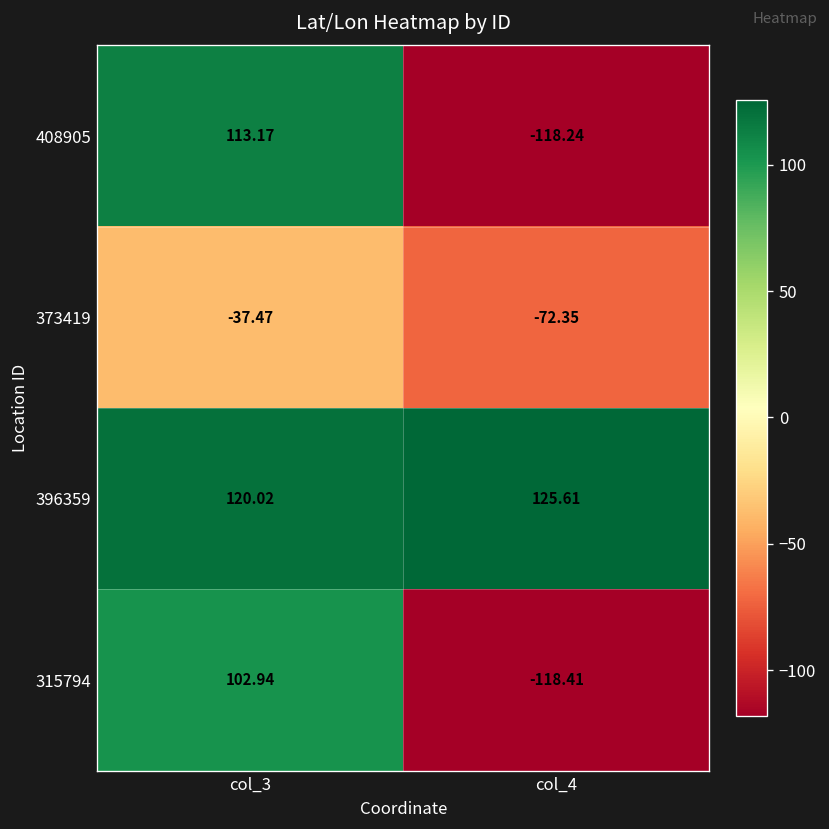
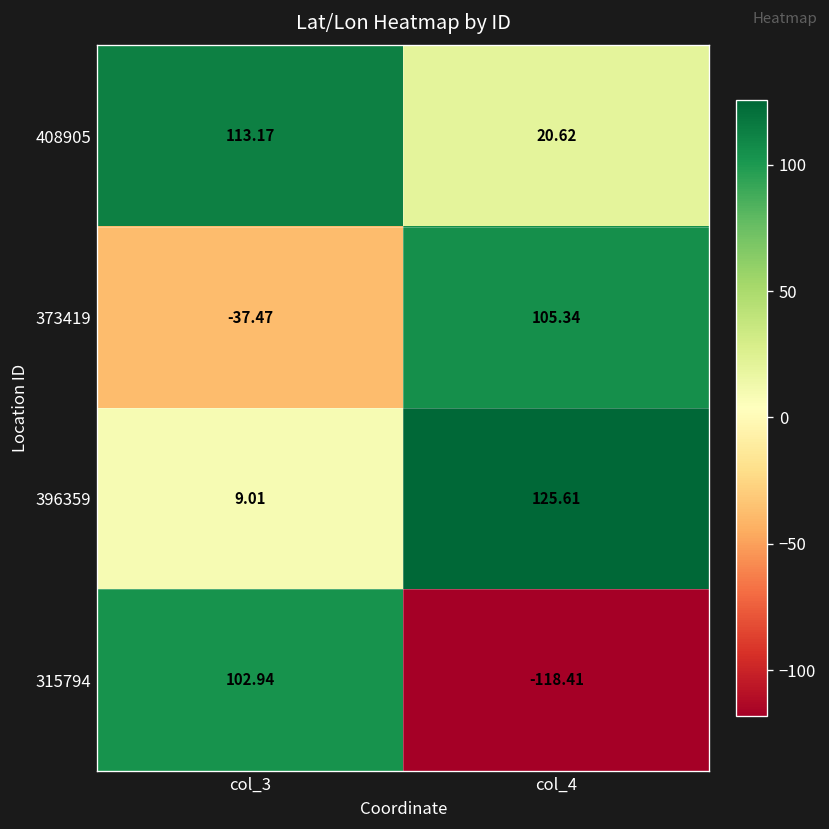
  {
    "408905": {
      "col_3": 113.17,
-     "col_4": -118.24
+     "col_4": 20.62
    },
    "373419": {
      "col_3": -37.47,
-     "col_4": -72.35
+     "col_4": 105.34
    },
    "396359": {
-     "col_3": 120.02,
+     "col_3": 9.01,
      "col_4": 125.61
    },
    "315794": {
      "col_3": 102.94,
      "col_4": -118.41
    }
  }
